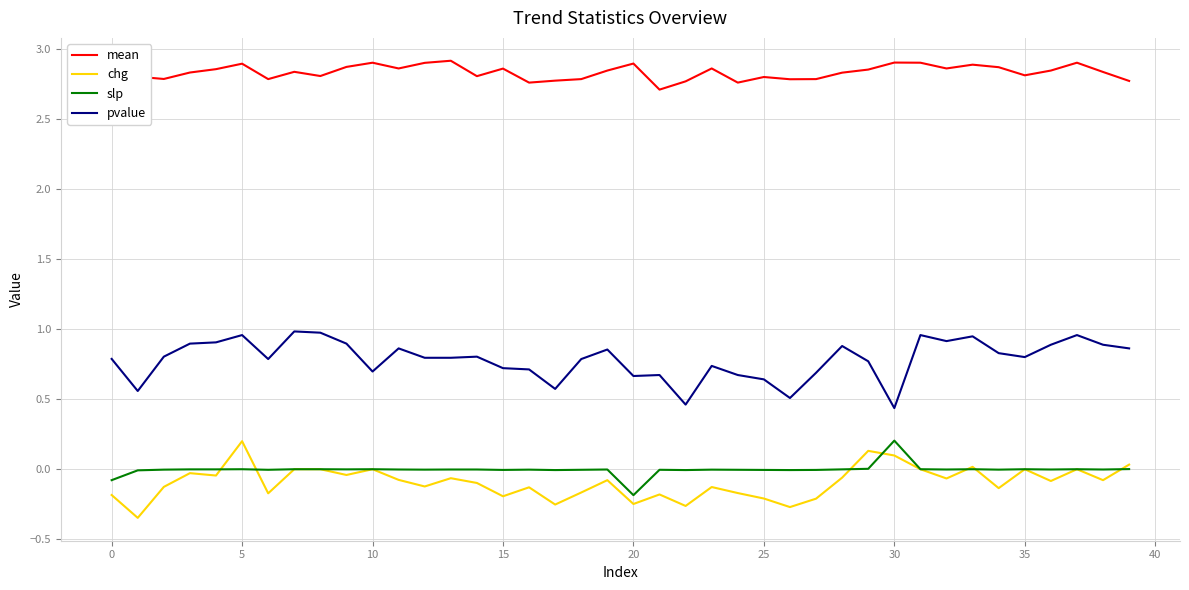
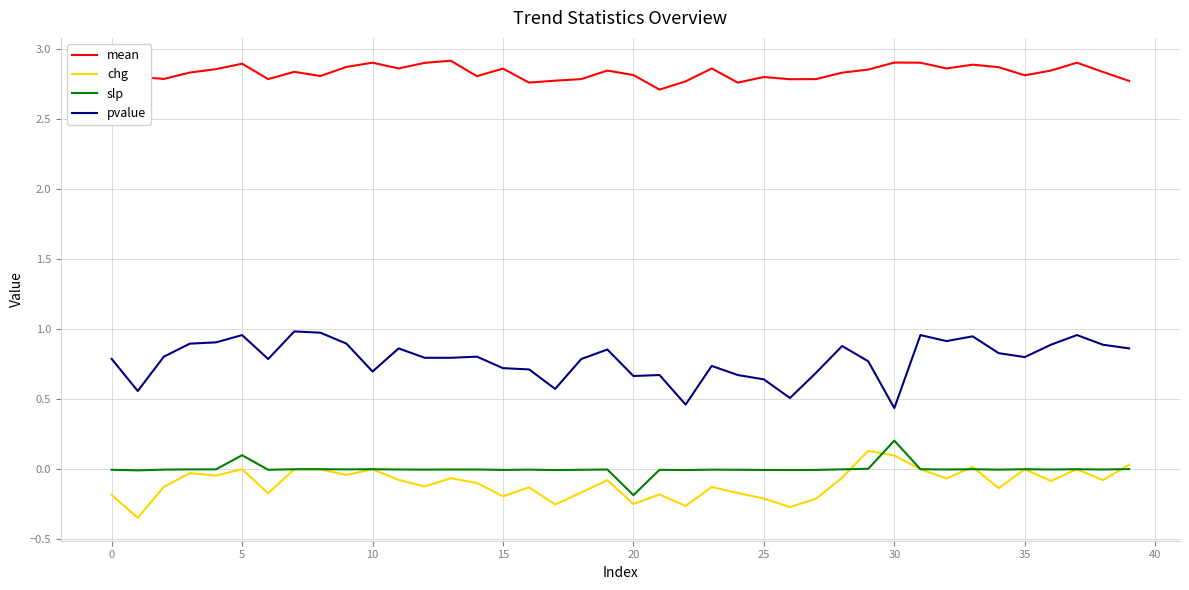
  {
    "mean": {
      "5": 2.89,
      "10": 2.90,
      "15": 2.86,
-     "20": 2.89,
+     "20": 2.81,
      "25": 2.80,
      "30": 2.90,
      "35": 2.81
    },
    "chg": {
      "0": -0.2,
-     "5": 0.2,
+     "5": 0.0,
      "15": -0.2,
      "20": -0.25,
      "25": -0.2,
      "30": 0.1
    },
    "slp": {
-     "0": -0.08,
-     "5": 0.0,
+     "0": 0.00,
+     "5": 0.1,
      "15": -0.01,
      "20": -0.19,
      "25": -0.01,
      "30": 0.20
    },
    "pvalue": {
      "0": 0.79,
      "5": 0.96,
      "10": 0.70,
      "15": 0.72,
      "20": 0.67,
      "25": 0.64,
      "30": 0.44,
      "35": 0.80
    }
  }
